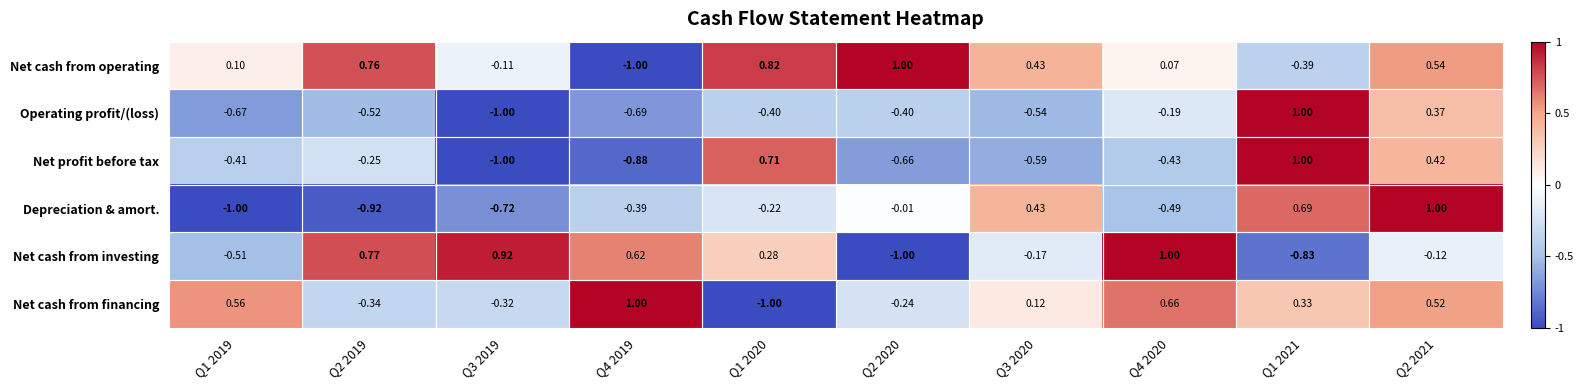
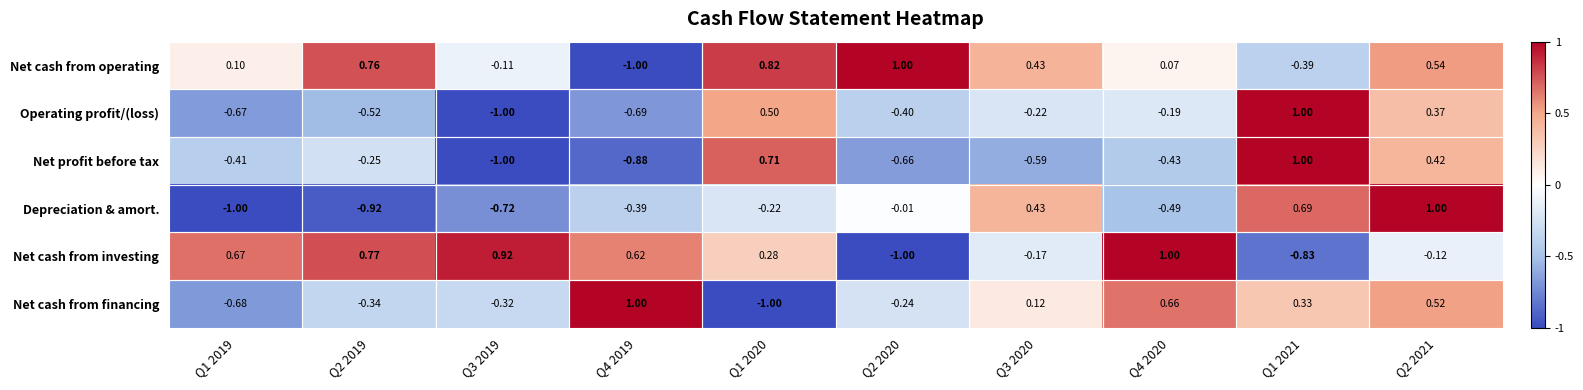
  {
    "Net cash from operating": {
      "Q1 2019": 0.10,
      "Q2 2019": 0.76,
      "Q3 2019": -0.11,
      "Q4 2019": -1.00,
      "Q1 2020": 0.82,
      "Q2 2020": 1.00,
      "Q3 2020": 0.43,
      "Q4 2020": 0.07,
      "Q1 2021": -0.39,
      "Q2 2021": 0.54
    },
    "Operating profit/(loss)": {
      "Q1 2019": -0.67,
      "Q2 2019": -0.52,
      "Q3 2019": -1.00,
      "Q4 2019": -0.69,
-     "Q1 2020": -0.40,
+     "Q1 2020": 0.50,
      "Q2 2020": -0.40,
-     "Q3 2020": -0.54,
+     "Q3 2020": -0.22,
      "Q4 2020": -0.19,
      "Q1 2021": 1.00,
      "Q2 2021": 0.37
    },
    "Net profit before tax": {
      "Q1 2019": -0.41,
      "Q2 2019": -0.25,
      "Q3 2019": -1.00,
      "Q4 2019": -0.88,
      "Q1 2020": 0.71,
      "Q2 2020": -0.66,
      "Q3 2020": -0.59,
      "Q4 2020": -0.43,
      "Q1 2021": 1.00,
      "Q2 2021": 0.42
    },
    "Depreciation & amort.": {
      "Q1 2019": -1.00,
      "Q2 2019": -0.92,
      "Q3 2019": -0.72,
      "Q4 2019": -0.39,
      "Q1 2020": -0.22,
      "Q2 2020": -0.01,
      "Q3 2020": 0.43,
      "Q4 2020": -0.49,
      "Q1 2021": 0.69,
      "Q2 2021": 1.00
    },
    "Net cash from investing": {
-     "Q1 2019": -0.51,
+     "Q1 2019": 0.67,
      "Q2 2019": 0.77,
      "Q3 2019": 0.92,
      "Q4 2019": 0.62,
      "Q1 2020": 0.28,
      "Q2 2020": -1.00,
      "Q3 2020": -0.17,
      "Q4 2020": 1.00,
      "Q1 2021": -0.83,
      "Q2 2021": -0.12
    },
    "Net cash from financing": {
-     "Q1 2019": 0.56,
+     "Q1 2019": -0.68,
      "Q2 2019": -0.34,
      "Q3 2019": -0.32,
      "Q4 2019": 1.00,
      "Q1 2020": -1.00,
      "Q2 2020": -0.24,
      "Q3 2020": 0.12,
      "Q4 2020": 0.66,
      "Q1 2021": 0.33,
      "Q2 2021": 0.52
    }
  }
